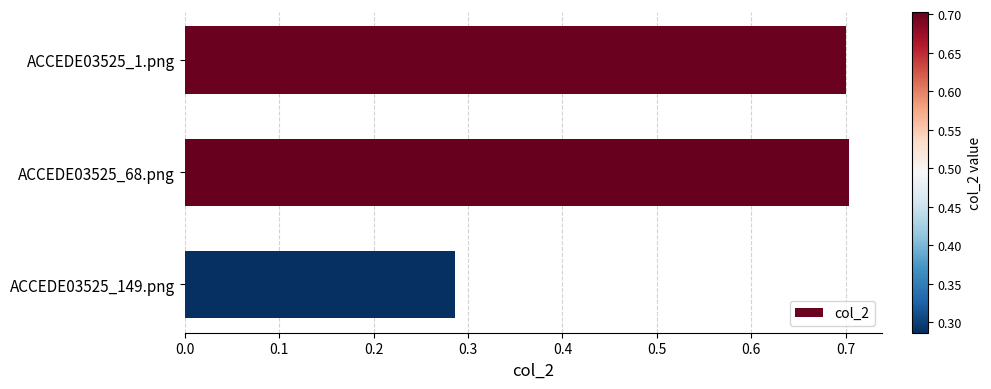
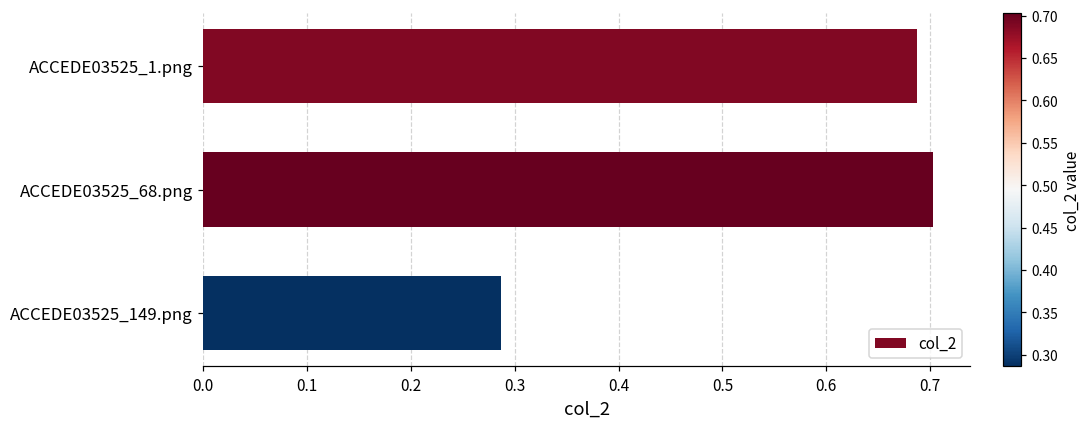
  {
-   "ACCEDE03525_1.png": 0.70,
+   "ACCEDE03525_1.png": 0.69,
    "ACCEDE03525_68.png": 0.70,
    "ACCEDE03525_149.png": 0.29
  }
